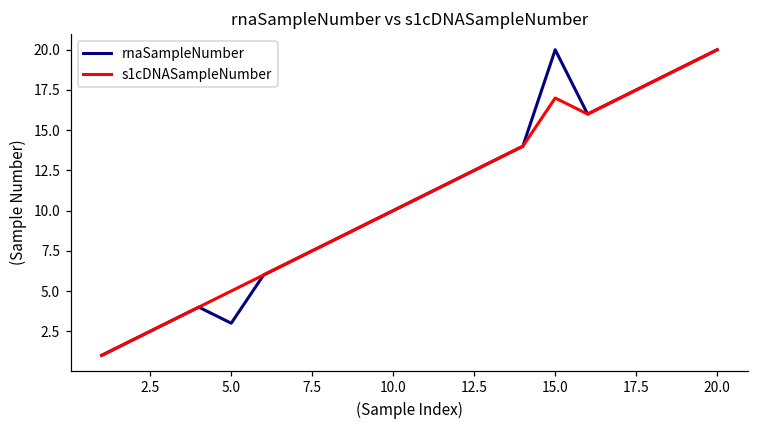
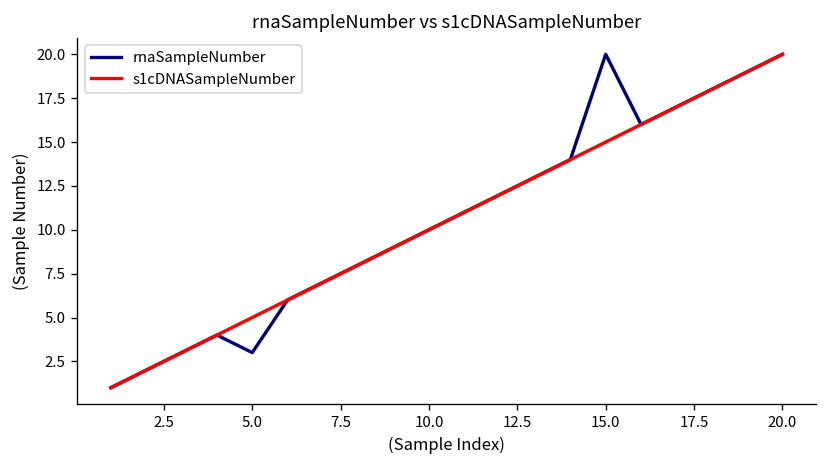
  {
    "rnaSampleNumber": {
      "5.0": 3,
      "15.0": 20
    },
    "s1cDNASampleNumber": {
      "5.0": 5,
-     "15.0": 17
+     "15.0": 15
    }
  }
